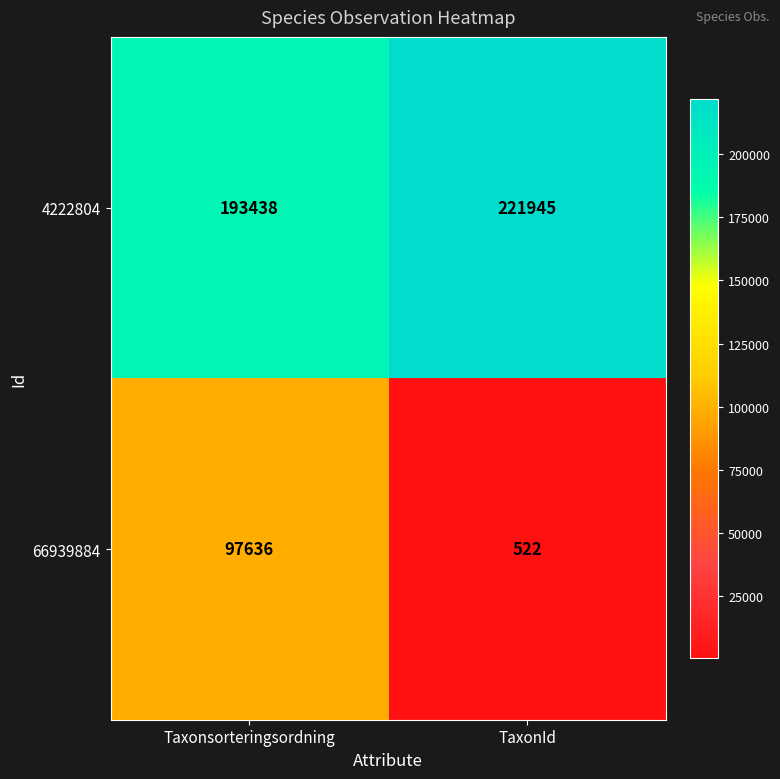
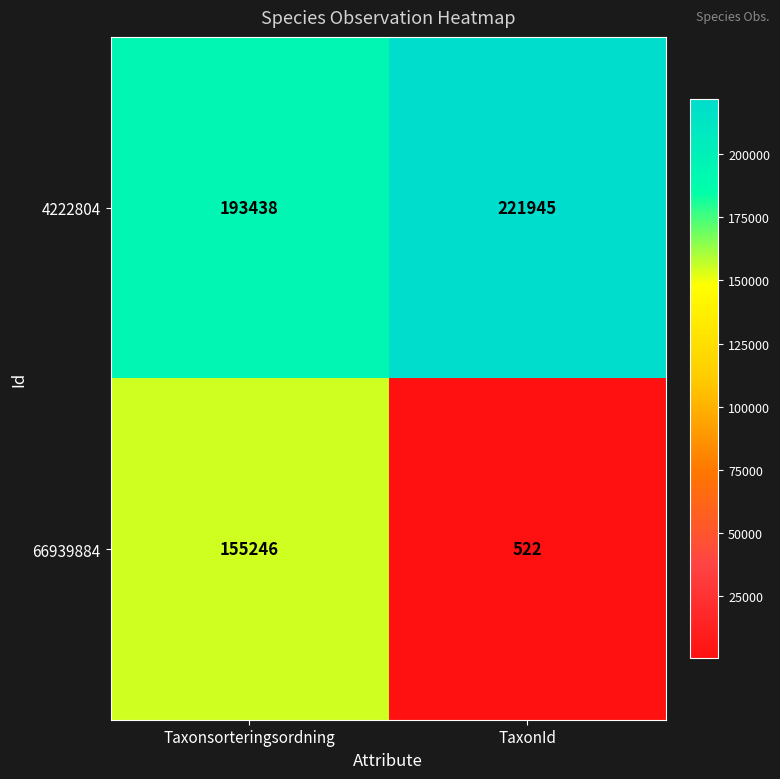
  {
    "4222804": {
      "Taxonsorteringsordning": 193438,
      "TaxonId": 221945
    },
    "66939884": {
-     "Taxonsorteringsordning": 97636,
+     "Taxonsorteringsordning": 155246,
      "TaxonId": 522
    }
  }
